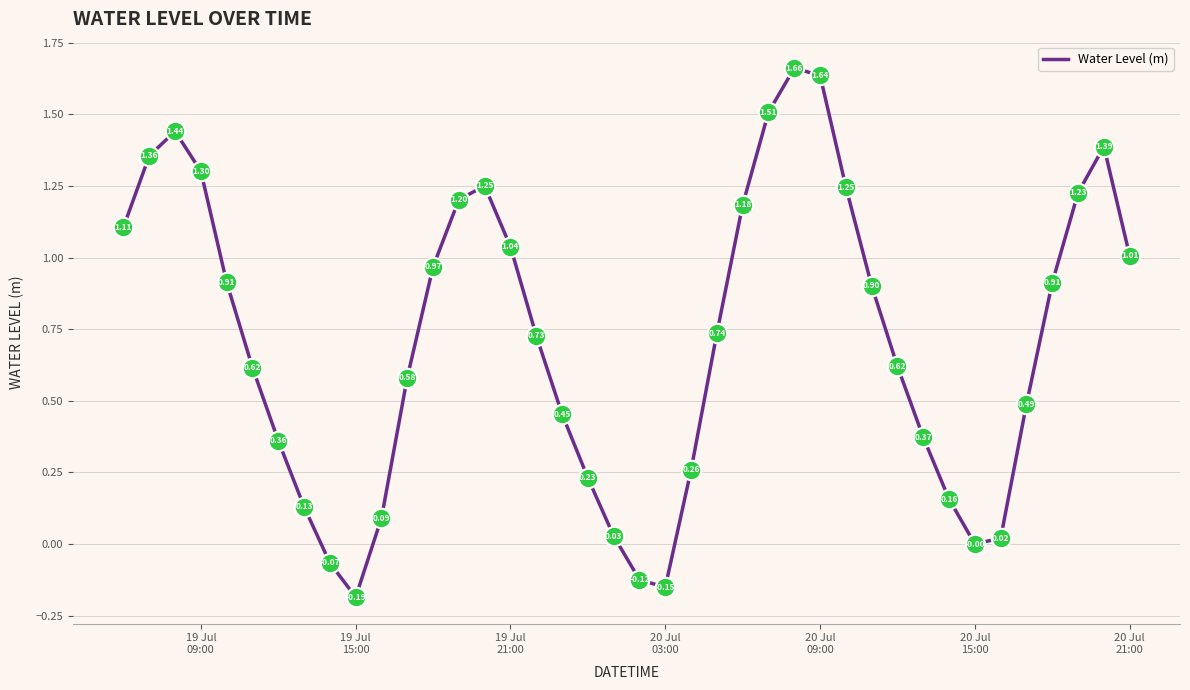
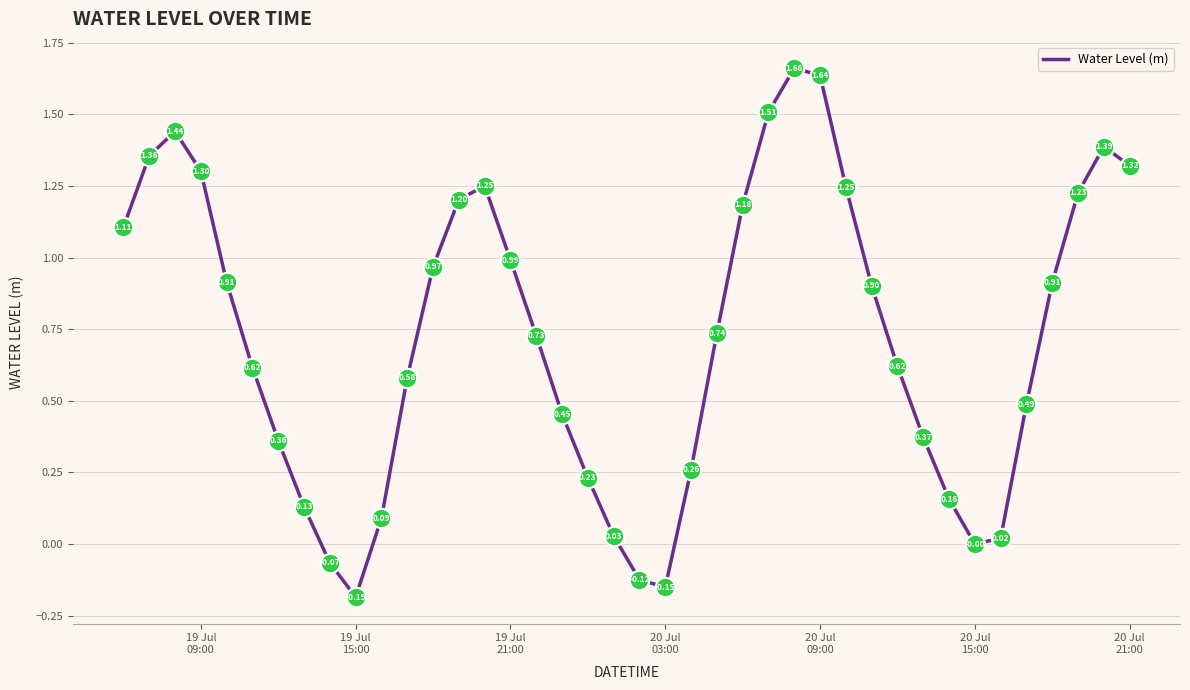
  {
    "Water Level (m)": {
-     "19 Jul 21:00": 1.04,
-     "20 Jul 21:00": 1.01
+     "19 Jul 21:00": 0.99,
+     "20 Jul 21:00": 1.32
    }
  }
